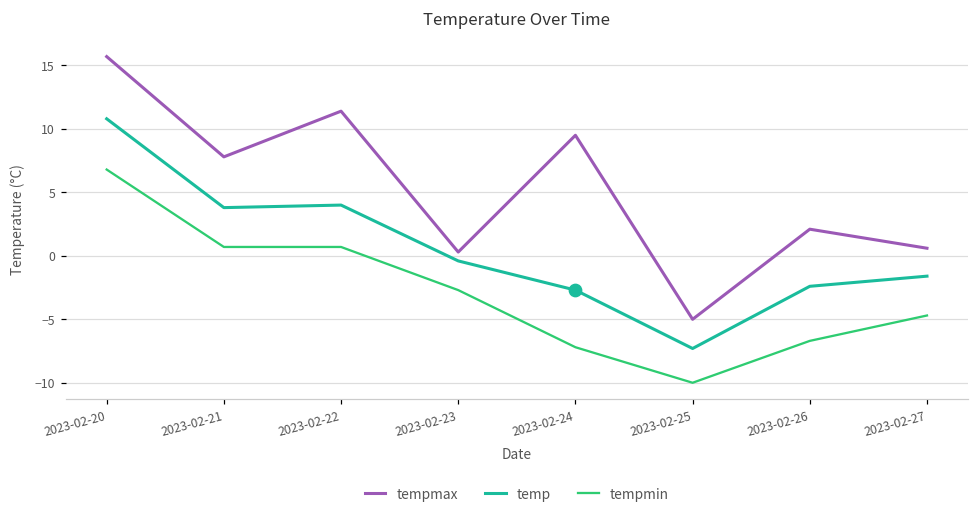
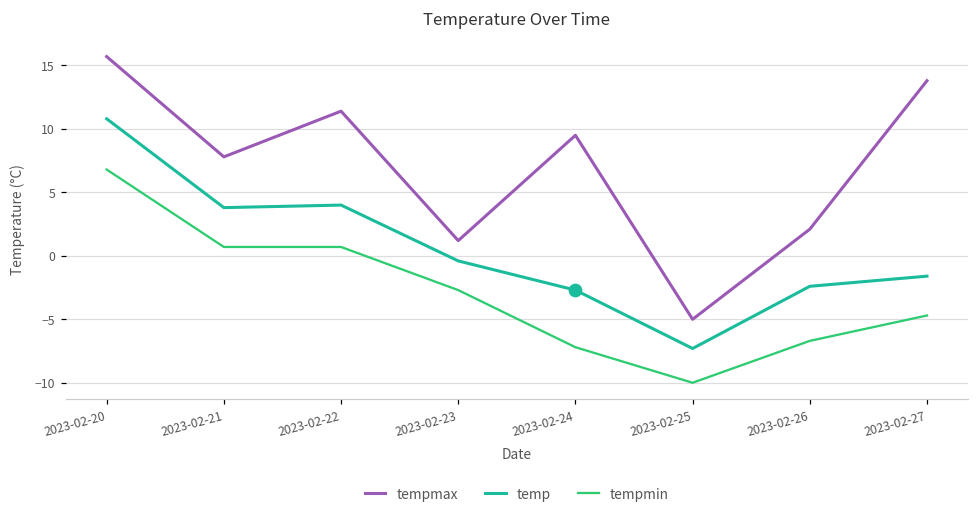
  {
    "tempmax": {
      "2023-02-20": 15.7,
      "2023-02-21": 7.8,
      "2023-02-22": 11.4,
-     "2023-02-23": 0.3,
+     "2023-02-23": 1.2,
      "2023-02-24": 9.5,
      "2023-02-25": -5.0,
      "2023-02-26": 2.1,
-     "2023-02-27": 0.6
+     "2023-02-27": 13.8
    }
  }
